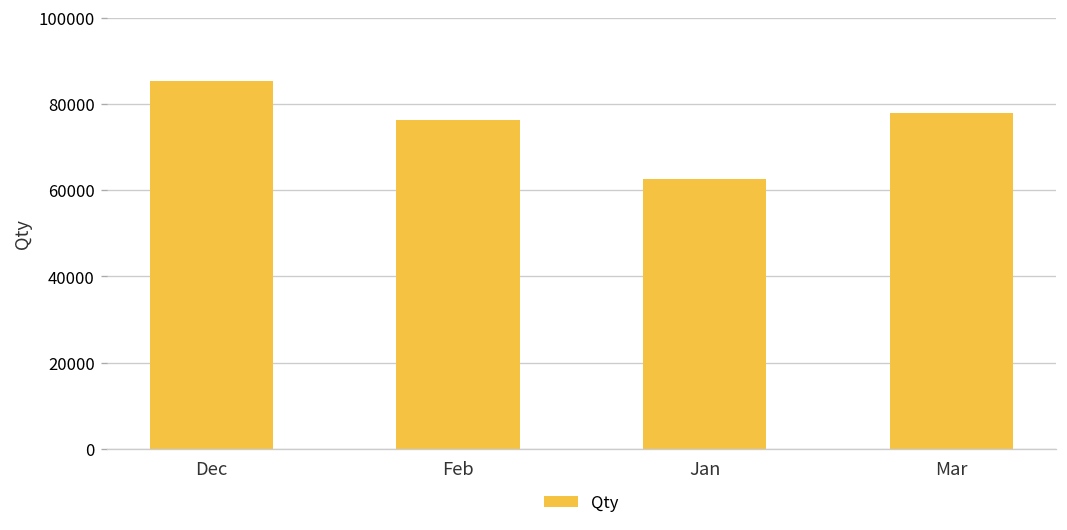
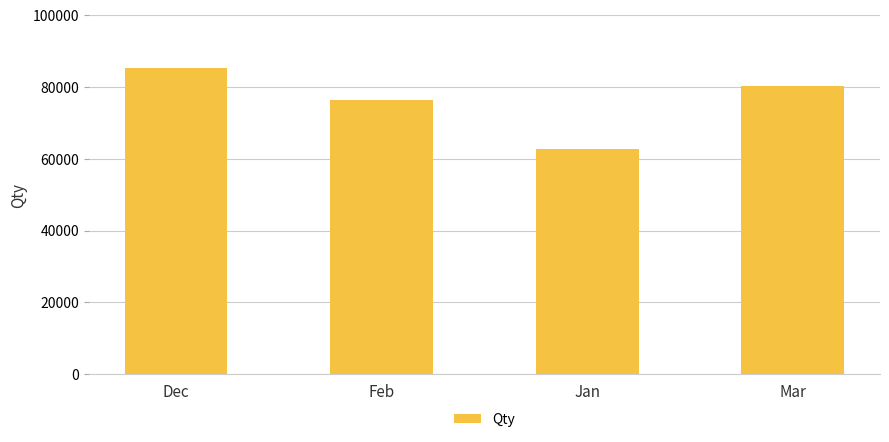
  {
    "Dec": 85000,
    "Feb": 76000,
    "Jan": 63000,
-   "Mar": 78000
+   "Mar": 80000
  }
